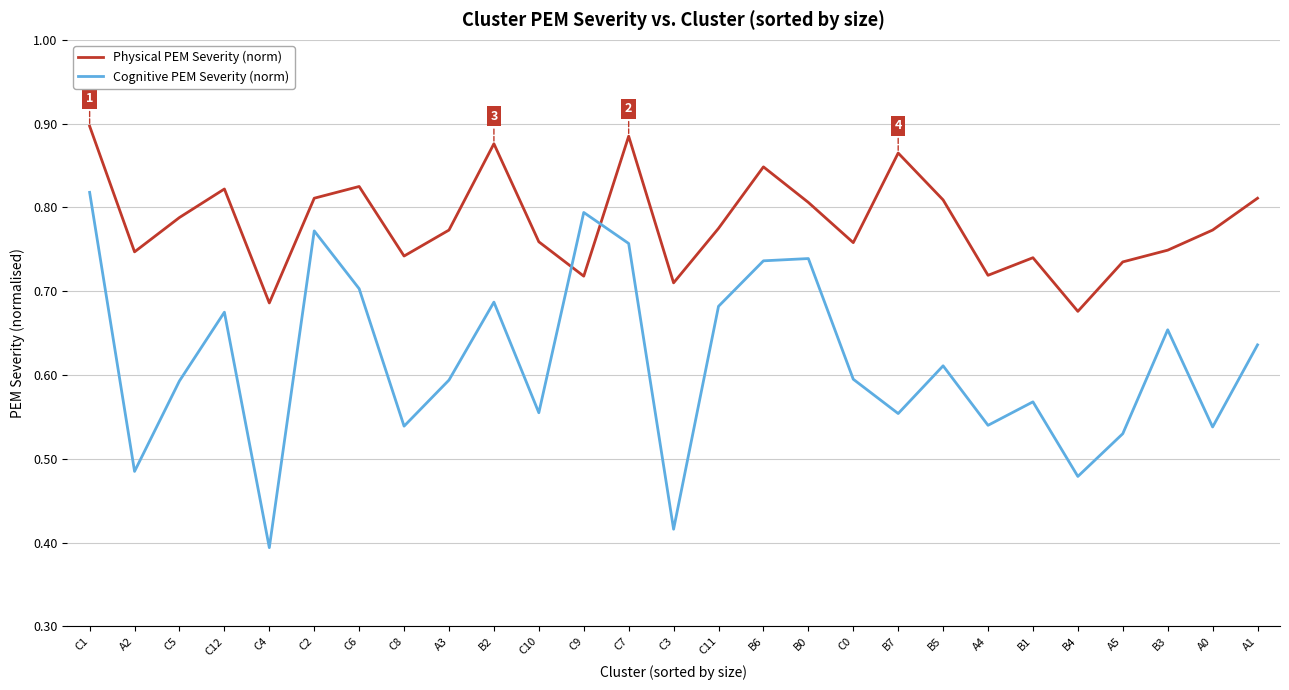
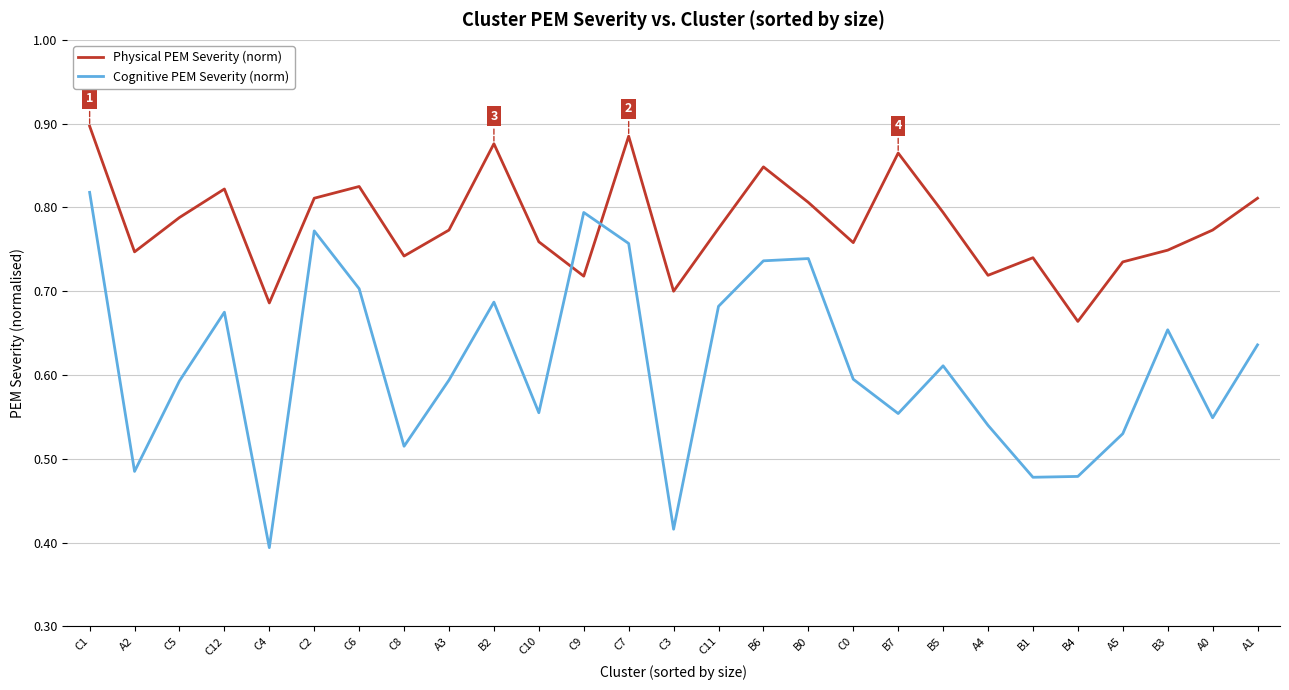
  {
    "Physical PEM Severity (norm)": {
      "A2": 0.75,
      "C5": 0.79,
      "C12": 0.82,
      "C4": 0.69,
      "C2": 0.81,
      "C6": 0.83,
      "C8": 0.74,
      "A3": 0.77,
      "C10": 0.76,
      "C9": 0.72,
-     "C3": 0.71,
+     "C3": 0.70,
      "C11": 0.78,
      "B6": 0.85,
      "B0": 0.81,
      "C0": 0.76,
-     "B5": 0.81,
+     "B5": 0.79,
      "A4": 0.72,
      "B1": 0.74,
-     "B4": 0.68,
+     "B4": 0.66,
      "A5": 0.74,
      "B3": 0.75,
      "A0": 0.77,
      "A1": 0.81
    },
    "Cognitive PEM Severity (norm)": {
      "C1": 0.82,
      "A2": 0.49,
      "C5": 0.59,
      "C12": 0.68,
      "C4": 0.39,
      "C2": 0.77,
      "C6": 0.70,
-     "C8": 0.54,
+     "C8": 0.52,
      "A3": 0.59,
      "B2": 0.69,
      "C10": 0.56,
      "C9": 0.79,
      "C7": 0.76,
      "C3": 0.42,
      "C11": 0.68,
      "B6": 0.74,
      "B0": 0.74,
      "C0": 0.60,
      "B7": 0.55,
      "B5": 0.61,
      "A4": 0.54,
-     "B1": 0.57,
+     "B1": 0.48,
      "B4": 0.48,
      "A5": 0.53,
      "B3": 0.65,
-     "A0": 0.54,
+     "A0": 0.55,
      "A1": 0.64
    }
  }
